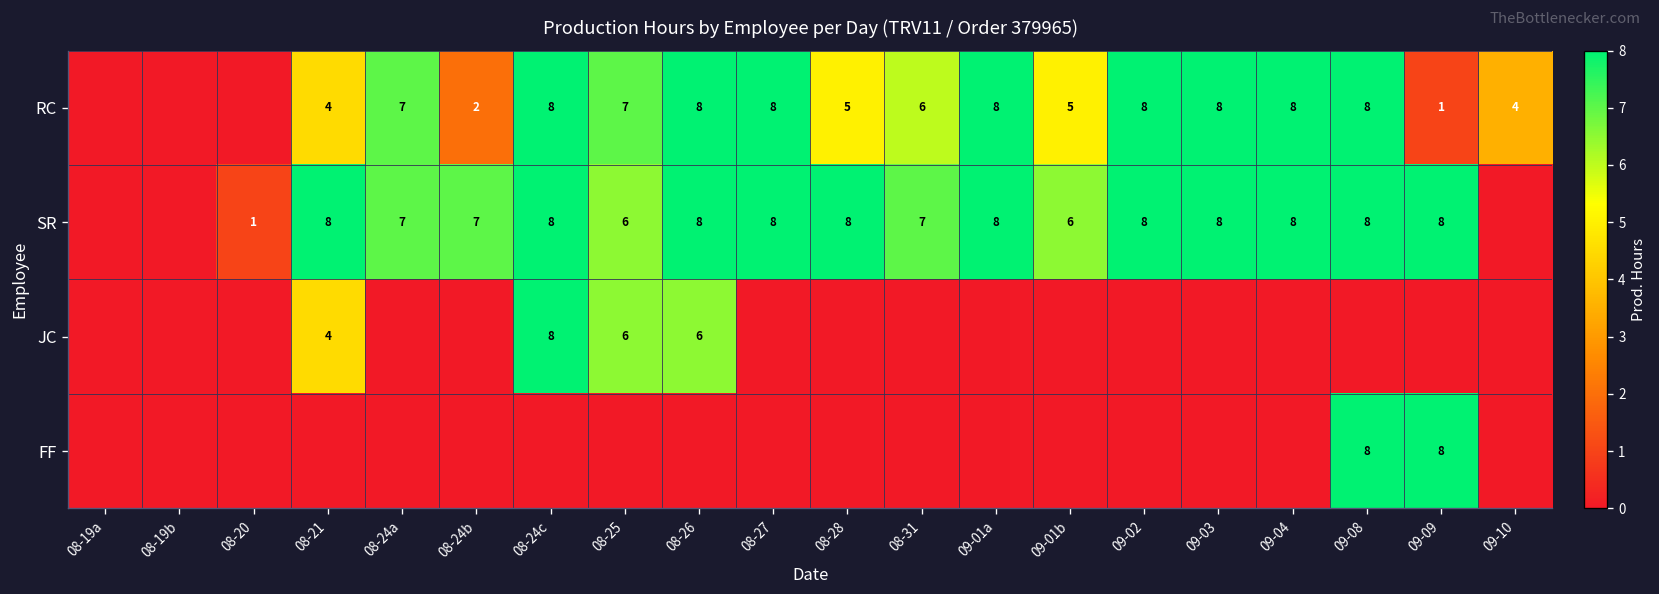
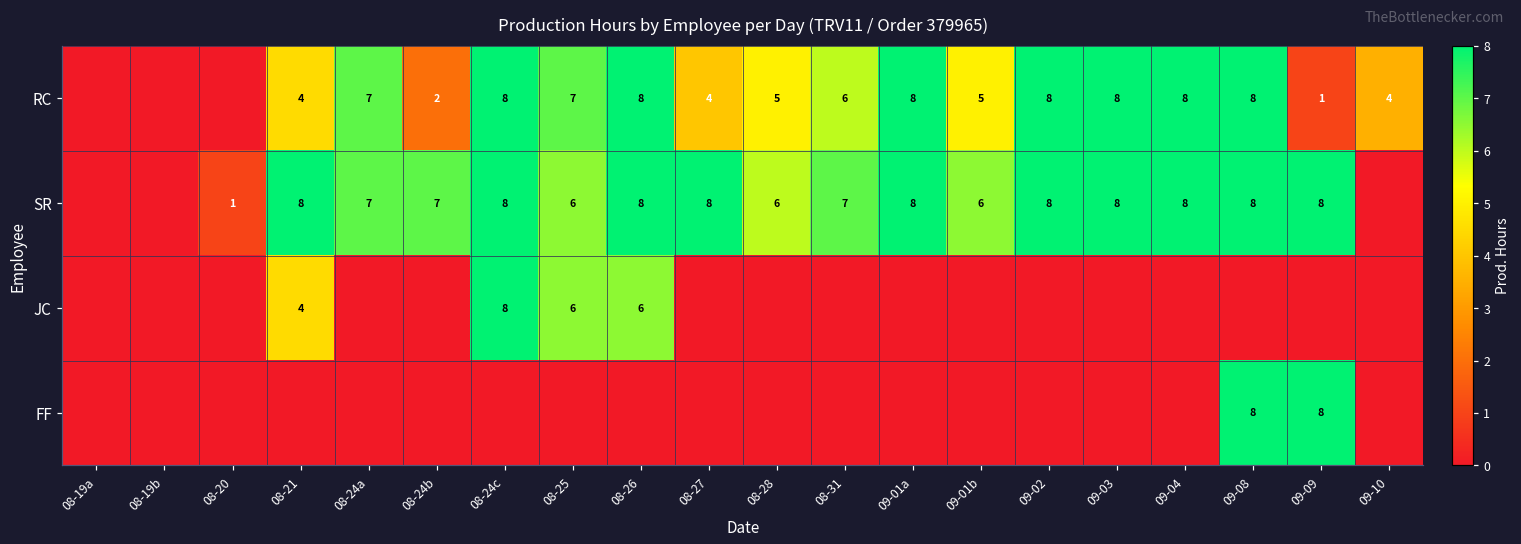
  {
    "RC": {
      "08-21": 4,
      "08-24a": 7,
      "08-24b": 2,
      "08-24c": 8,
      "08-25": 7,
      "08-26": 8,
-     "08-27": 8,
+     "08-27": 4,
      "08-28": 5,
      "08-31": 6,
      "09-01a": 8,
      "09-01b": 5,
      "09-02": 8,
      "09-03": 8,
      "09-04": 8,
      "09-08": 8,
      "09-09": 1,
      "09-10": 4
    },
    "SR": {
      "08-20": 1,
      "08-21": 8,
      "08-24a": 7,
      "08-24b": 7,
      "08-24c": 8,
      "08-25": 6,
      "08-26": 8,
      "08-27": 8,
-     "08-28": 8,
+     "08-28": 6,
      "08-31": 7,
      "09-01a": 8,
      "09-01b": 6,
      "09-02": 8,
      "09-03": 8,
      "09-04": 8,
      "09-08": 8,
      "09-09": 8
    },
    "JC": {
      "08-21": 4,
      "08-24c": 8,
      "08-25": 6,
      "08-26": 6
    },
    "FF": {
      "09-08": 8,
      "09-09": 8
    }
  }
